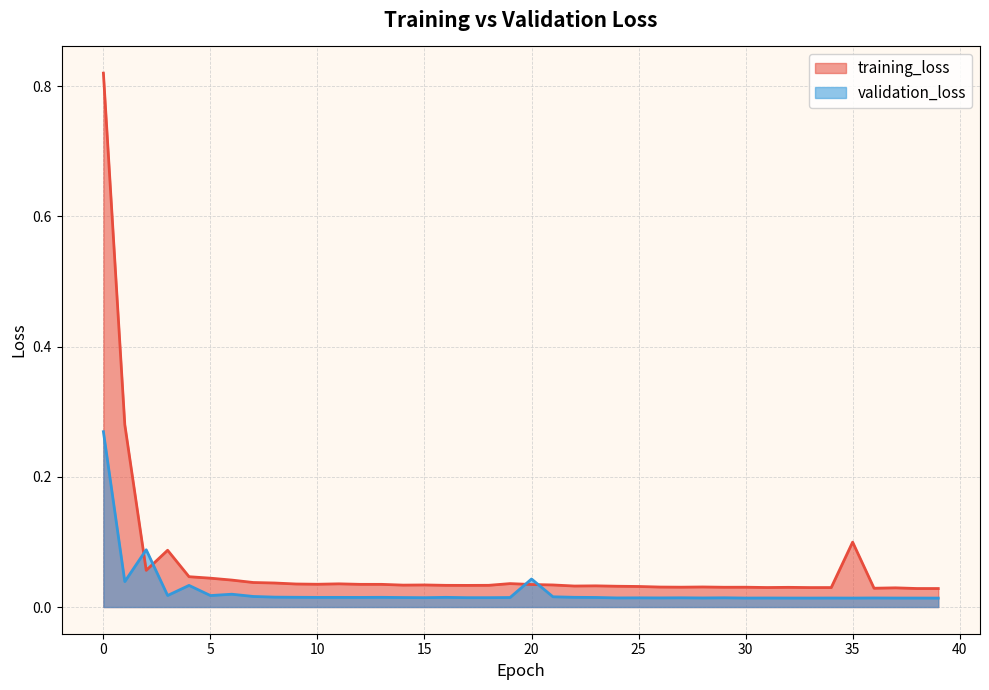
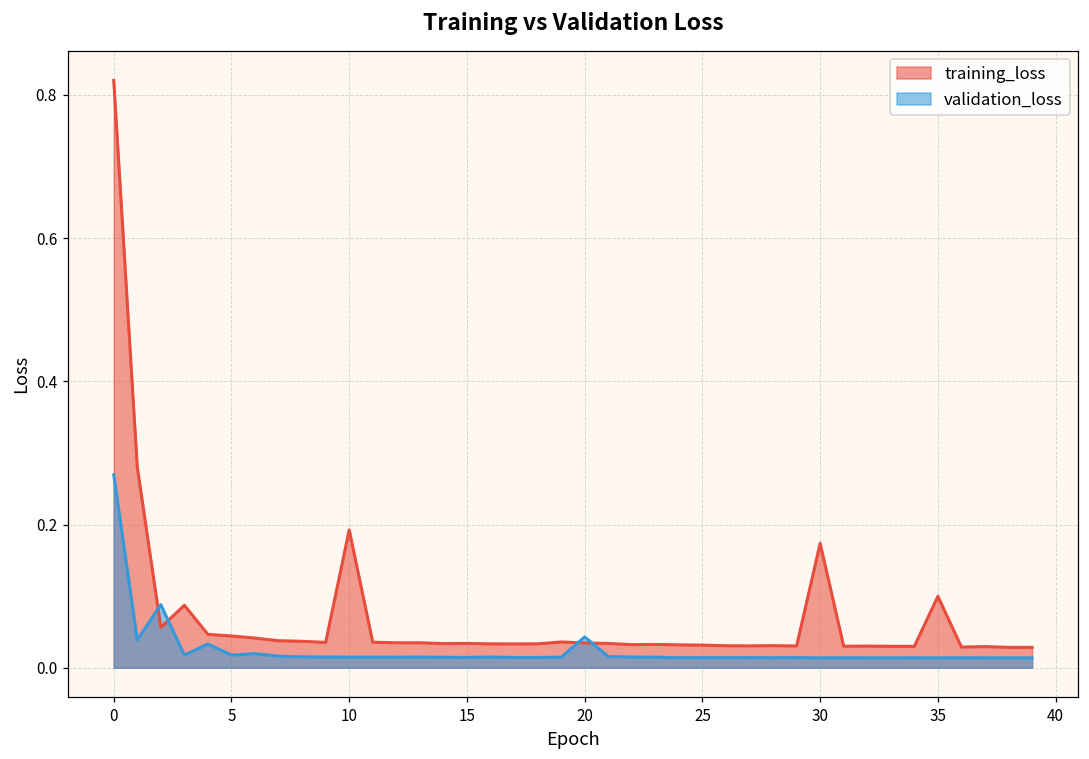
  {
    "training_loss": {
      "0": 0.82,
      "5": 0.04,
-     "10": 0.03,
+     "10": 0.19,
      "15": 0.03,
      "20": 0.03,
      "25": 0.03,
-     "30": 0.03,
+     "30": 0.17,
      "35": 0.10
    },
    "validation_loss": {
      "0": 0.27,
      "5": 0.02,
      "10": 0.01,
      "15": 0.01,
      "20": 0.04,
      "25": 0.01,
      "30": 0.01,
      "35": 0.01
    }
  }
